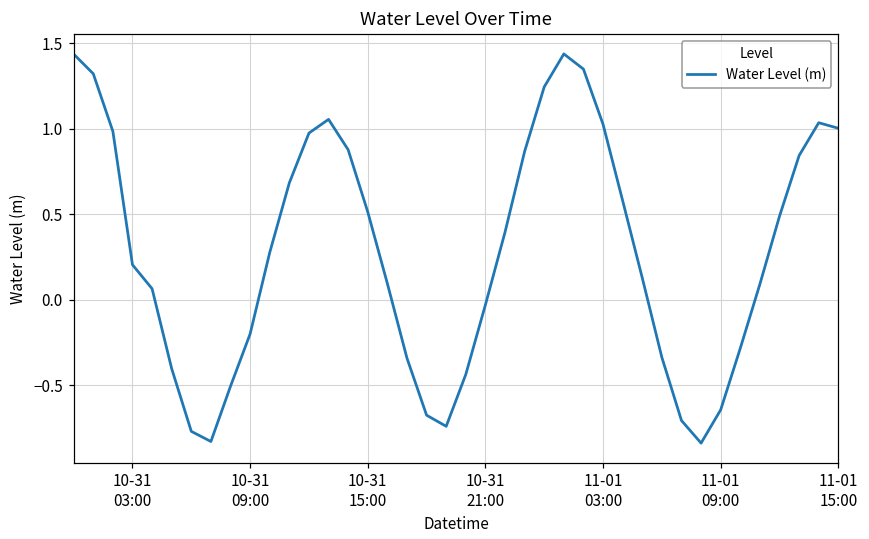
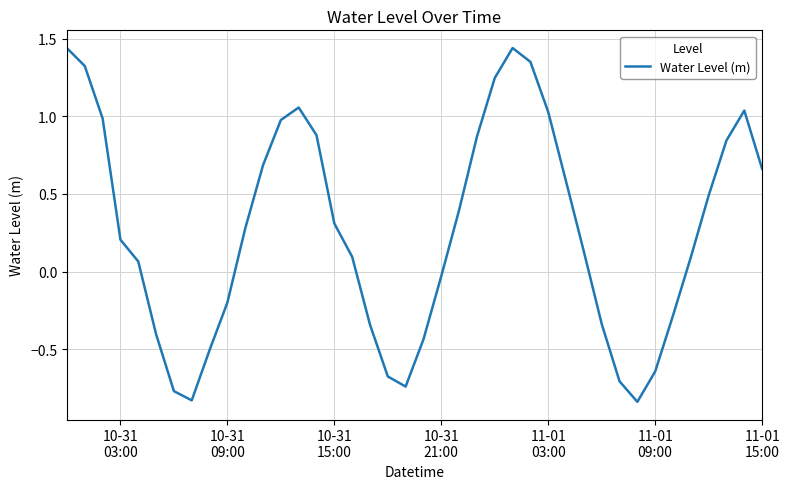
  {
    "10-31 03:00": 0.21,
    "10-31 09:00": -0.20,
-   "10-31 15:00": 0.51,
+   "10-31 15:00": 0.31,
    "10-31 21:00": -0.03,
    "11-01 03:00": 1.03,
    "11-01 09:00": -0.64,
-   "11-01 15:00": 1.00
+   "11-01 15:00": 0.66
  }
